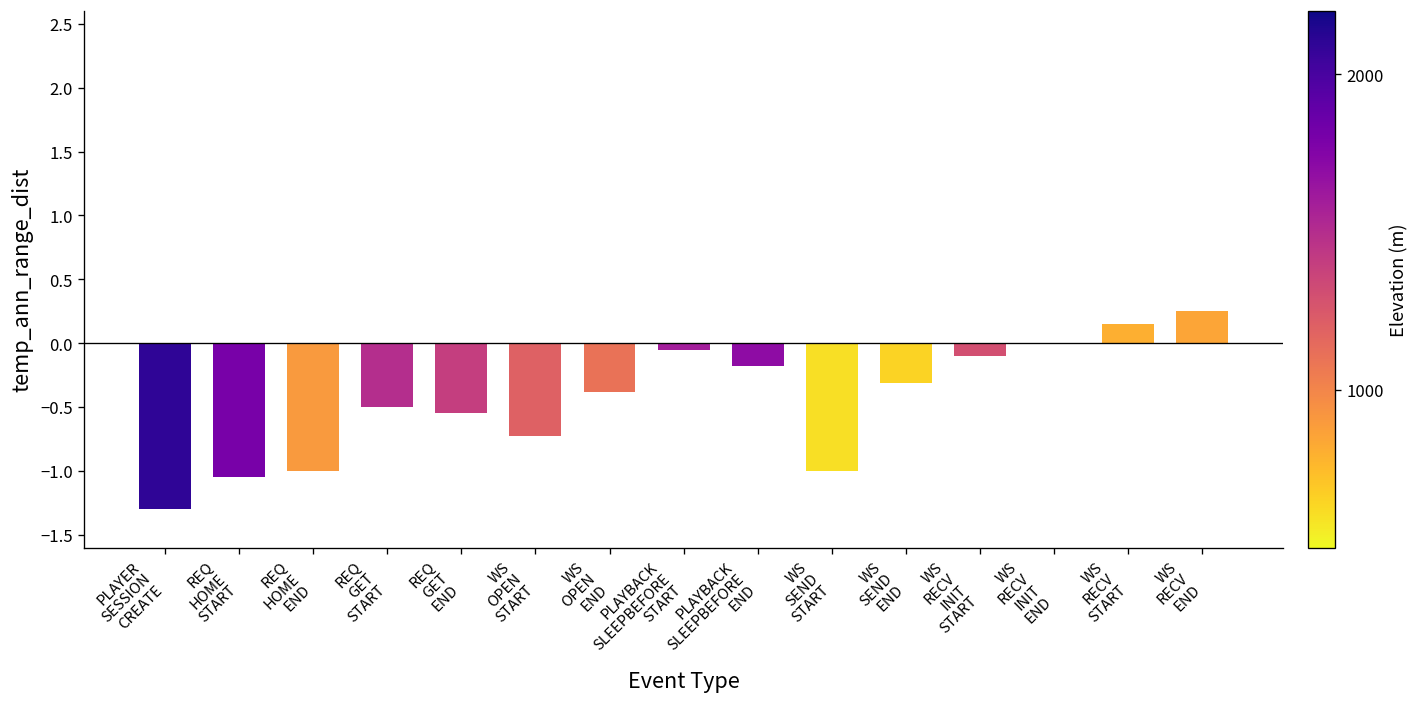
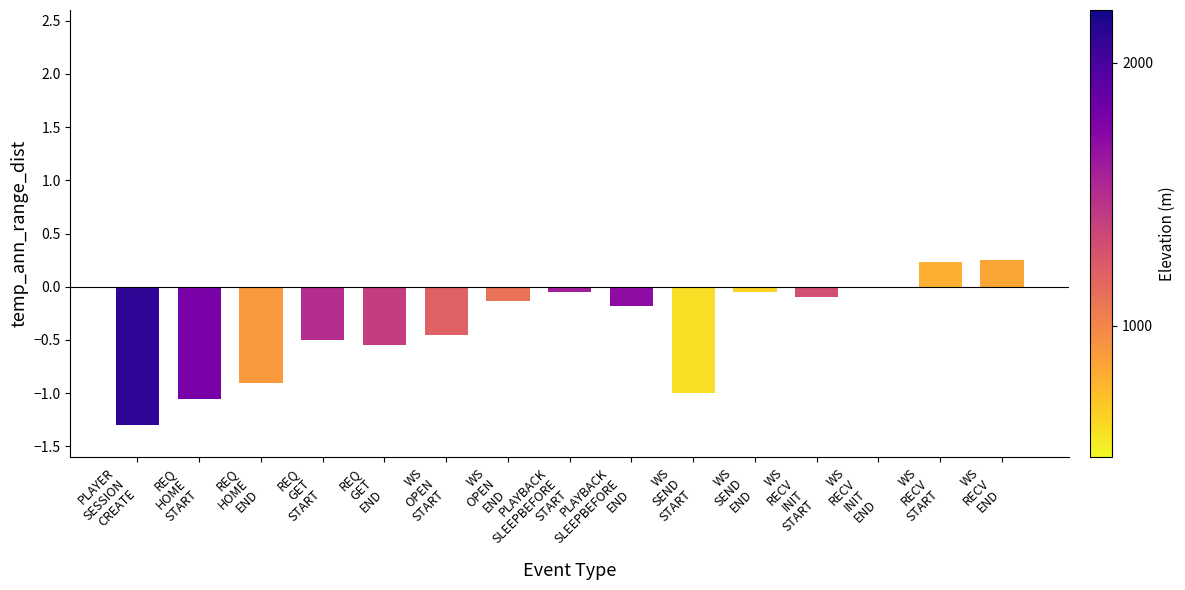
  {
    "PLAYER SESSION CREATE": -1.30,
    "REQ HOME START": -1.05,
-   "REQ HOME END": -1.0,
+   "REQ HOME END": -0.9,
    "REQ GET START": -0.50,
    "REQ GET END": -0.55,
-   "WS OPEN START": -0.73,
-   "WS OPEN END": -0.38,
+   "WS OPEN START": -0.45,
+   "WS OPEN END": -0.13,
    "PLAYBACK SLEEPBEFORE START": -0.05,
    "PLAYBACK SLEEPBEFORE END": -0.18,
    "WS SEND START": -1.00,
-   "WS SEND END": -0.31,
+   "WS SEND END": -0.05,
    "WS RECV INIT START": -0.10,
    "WS RECV INIT END": 0.00,
-   "WS RECV START": 0.15,
+   "WS RECV START": 0.23,
    "WS RECV END": 0.25
  }
